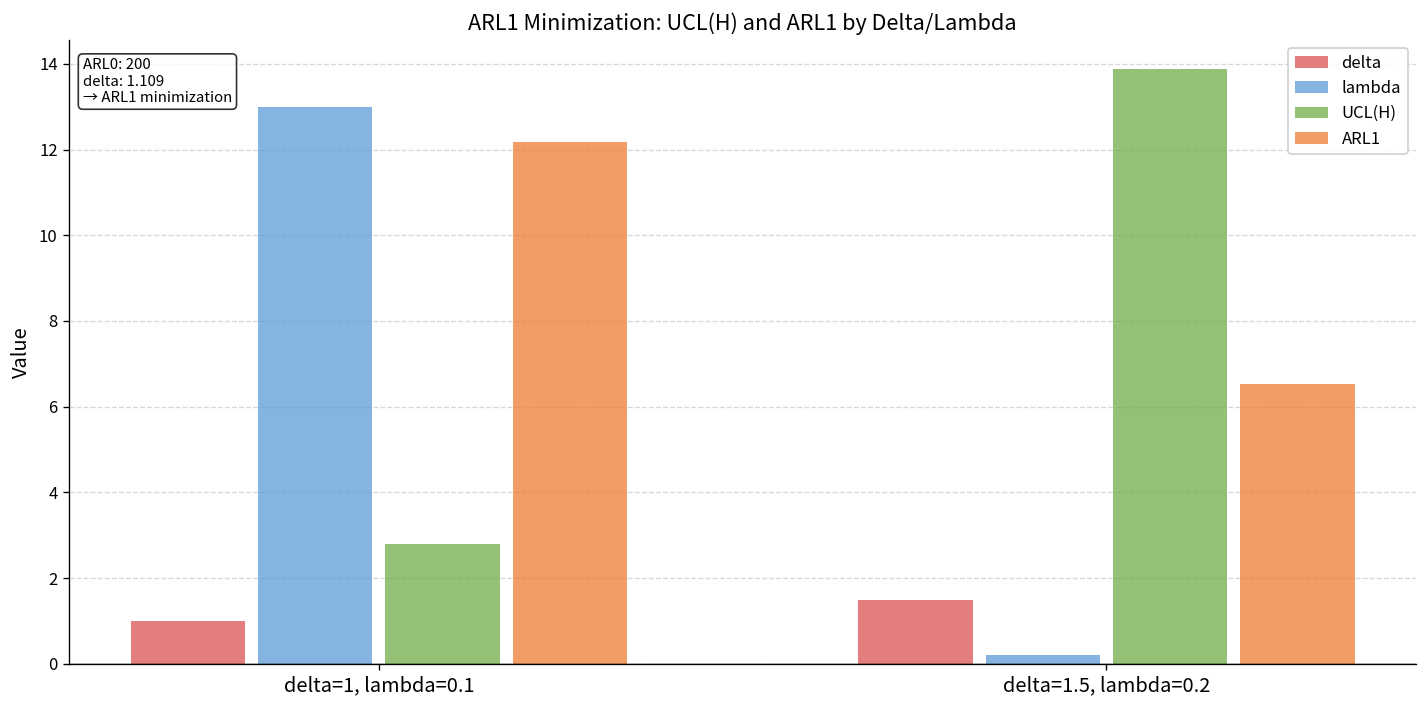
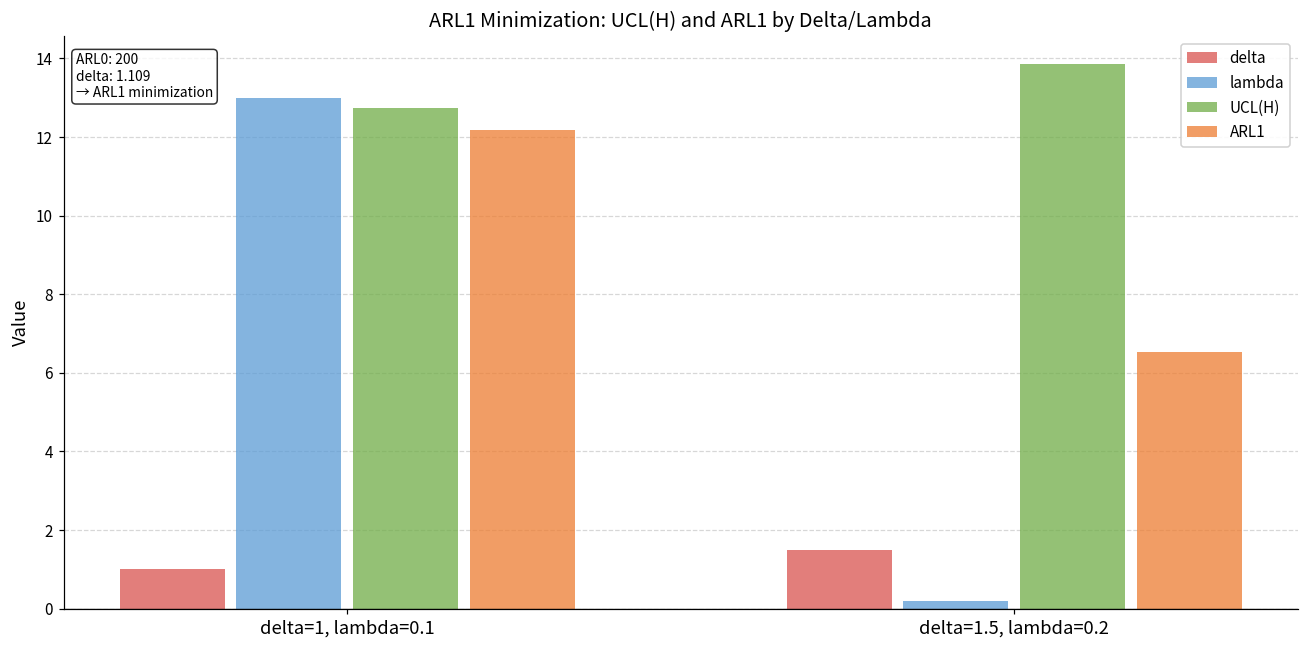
  {
    "lambda": {
      "delta=1, lambda=0.1": 13.0,
      "delta=1.5, lambda=0.2": 0.2
    },
    "UCL(H)": {
-     "delta=1, lambda=0.1": 2.8,
+     "delta=1, lambda=0.1": 12.7,
      "delta=1.5, lambda=0.2": 13.9
    }
  }
